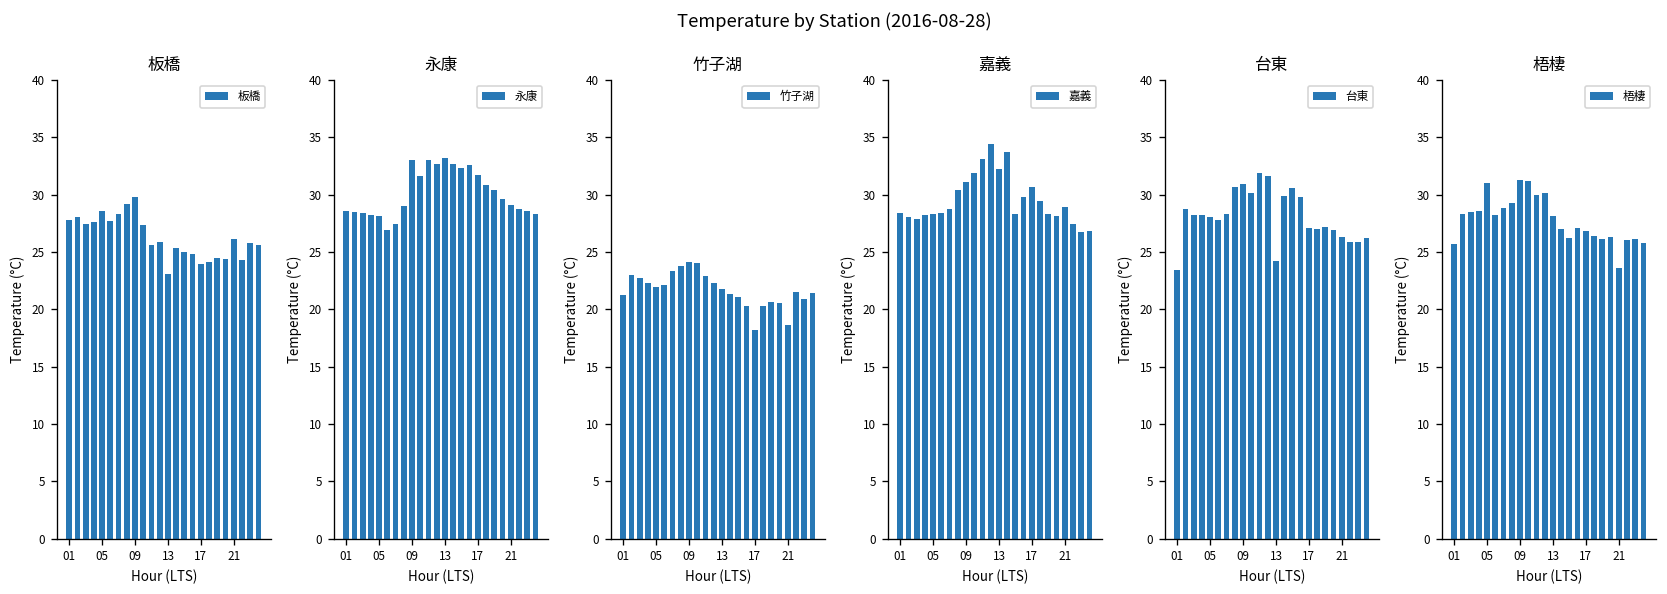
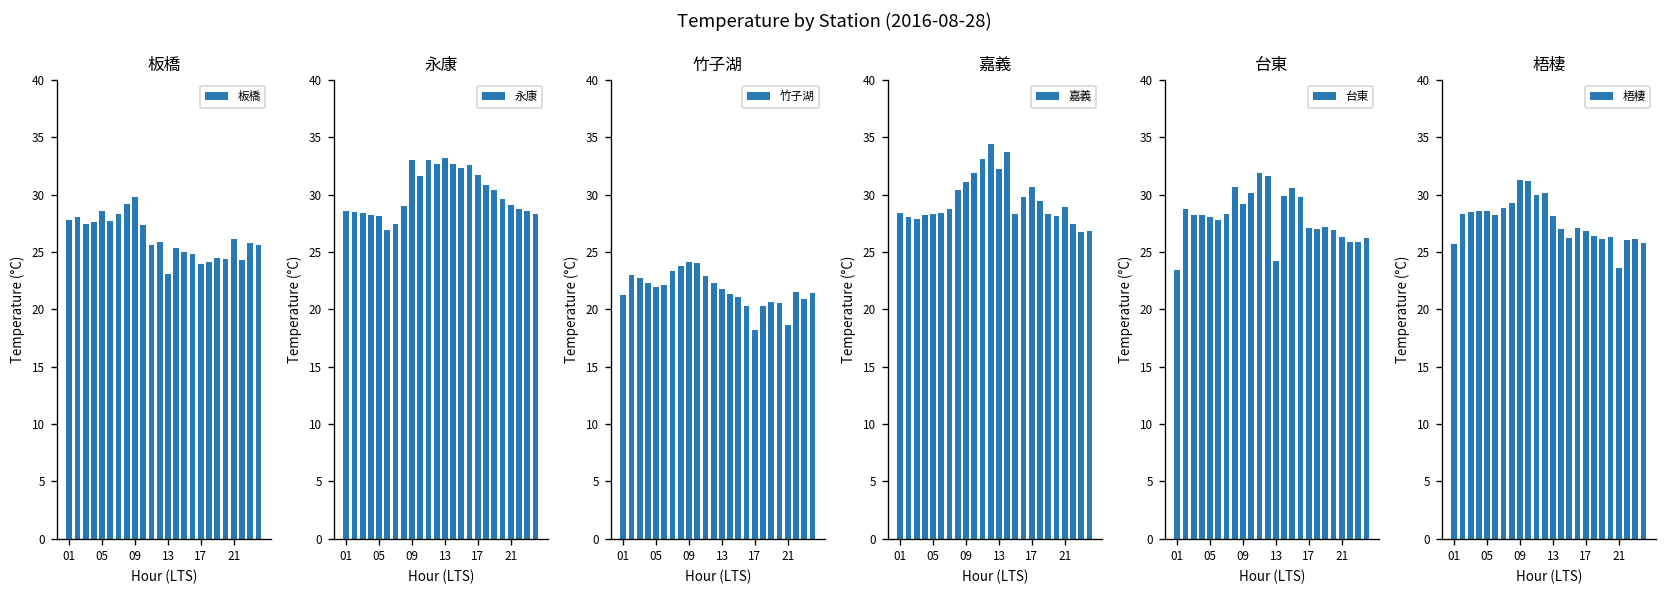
  {
    "板橋": {
      "01": 28,
      "05": 29,
      "09": 30,
      "13": 23,
      "17": 24,
      "21": 26
    },
    "永康": {
      "01": 29,
      "05": 28,
      "09": 33,
      "13": 33,
      "17": 32,
      "21": 29
    },
    "竹子湖": {
      "01": 21,
      "05": 22,
      "09": 24,
      "13": 22,
      "17": 18,
      "21": 19
    },
    "嘉義": {
      "01": 28,
      "05": 28,
      "09": 31,
      "13": 32,
      "17": 31,
      "21": 29
    },
    "台東": {
      "01": 23,
      "05": 28,
-     "09": 31,
+     "09": 29,
      "13": 24,
      "17": 27,
      "21": 26
    },
    "梧棲": {
      "01": 26,
-     "05": 31,
+     "05": 29,
      "09": 31,
      "13": 28,
      "17": 27,
      "21": 24
    }
  }
